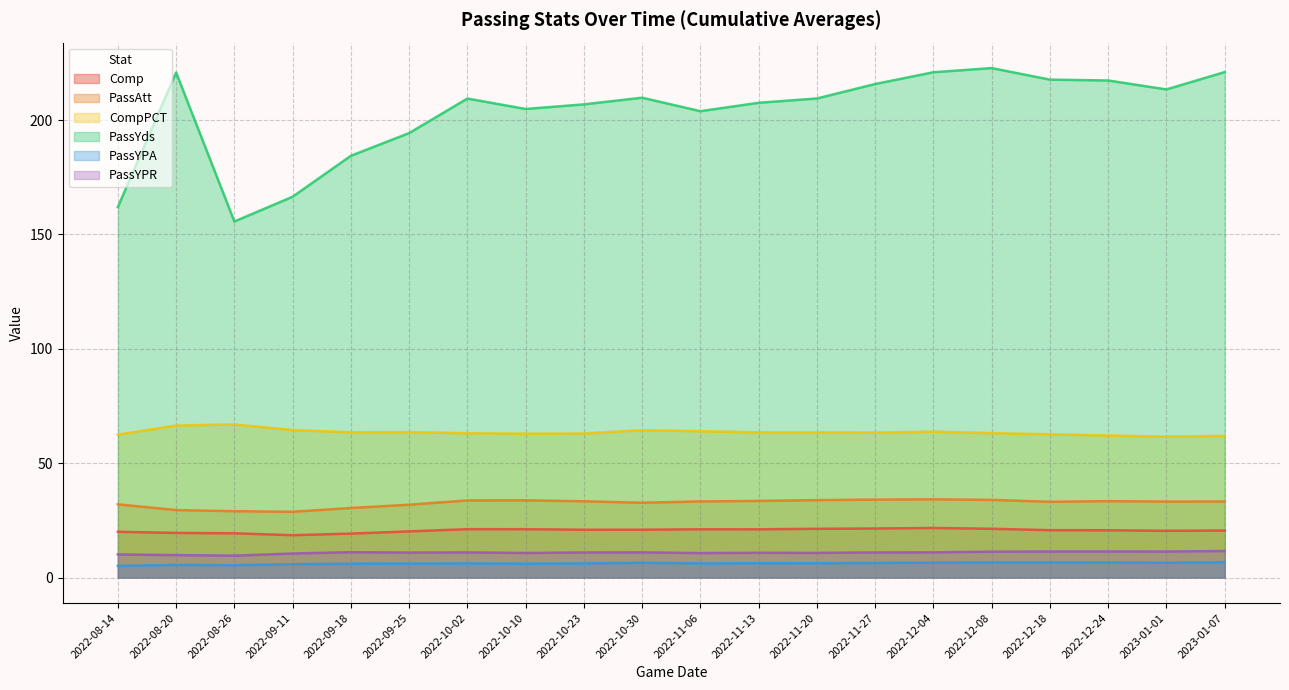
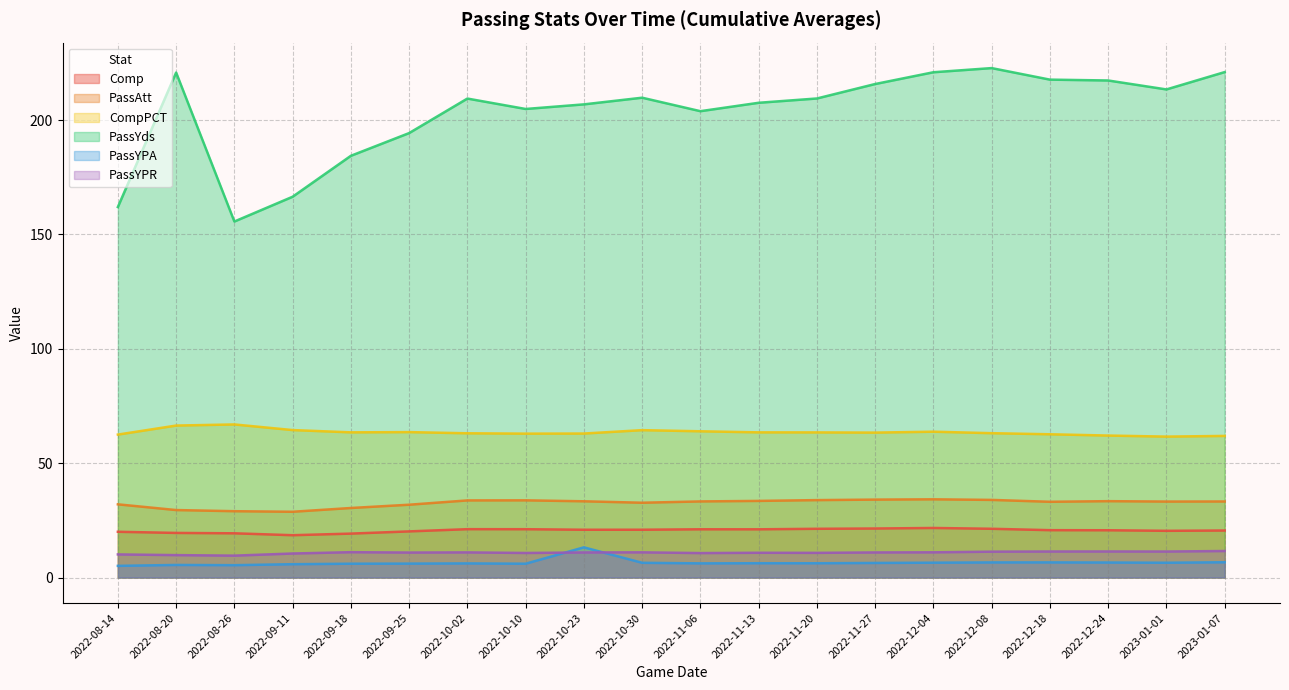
  {
    "PassYds": {
      "2022-08-14": 162,
      "2022-08-20": 221,
      "2022-08-26": 156,
      "2022-09-11": 167,
      "2022-09-18": 184,
      "2022-09-25": 194,
      "2022-10-02": 209,
      "2022-10-10": 205,
      "2022-10-23": 207,
      "2022-10-30": 210,
      "2022-11-06": 204,
      "2022-11-13": 208,
      "2022-11-20": 209,
      "2022-11-27": 216,
      "2022-12-04": 221,
      "2022-12-08": 223,
      "2022-12-18": 218,
      "2022-12-24": 217,
      "2023-01-01": 213,
      "2023-01-07": 221
    },
    "PassYPA": {
      "2022-08-14": 5,
      "2022-08-20": 6,
      "2022-08-26": 5,
      "2022-09-11": 6,
      "2022-09-18": 6,
      "2022-09-25": 6,
      "2022-10-02": 6,
      "2022-10-10": 6,
-     "2022-10-23": 6,
+     "2022-10-23": 13,
      "2022-10-30": 6,
      "2022-11-06": 6,
      "2022-11-13": 6,
      "2022-11-20": 6,
      "2022-11-27": 6,
      "2022-12-04": 6,
      "2022-12-08": 7,
      "2022-12-18": 7,
      "2022-12-24": 7,
      "2023-01-01": 6,
      "2023-01-07": 7
    },
    "PassYPR": {
      "2022-08-14": 10,
      "2022-08-20": 10,
      "2022-08-26": 10,
      "2022-09-11": 11,
      "2022-09-18": 11,
      "2022-09-25": 11,
      "2022-10-02": 11,
      "2022-10-10": 11,
      "2022-10-23": 11,
      "2022-10-30": 11,
      "2022-11-06": 11,
      "2022-11-13": 11,
      "2022-11-20": 11,
      "2022-11-27": 11,
      "2022-12-04": 11,
      "2022-12-08": 11,
      "2022-12-18": 11,
      "2022-12-24": 11,
      "2023-01-01": 11,
      "2023-01-07": 12
    }
  }
